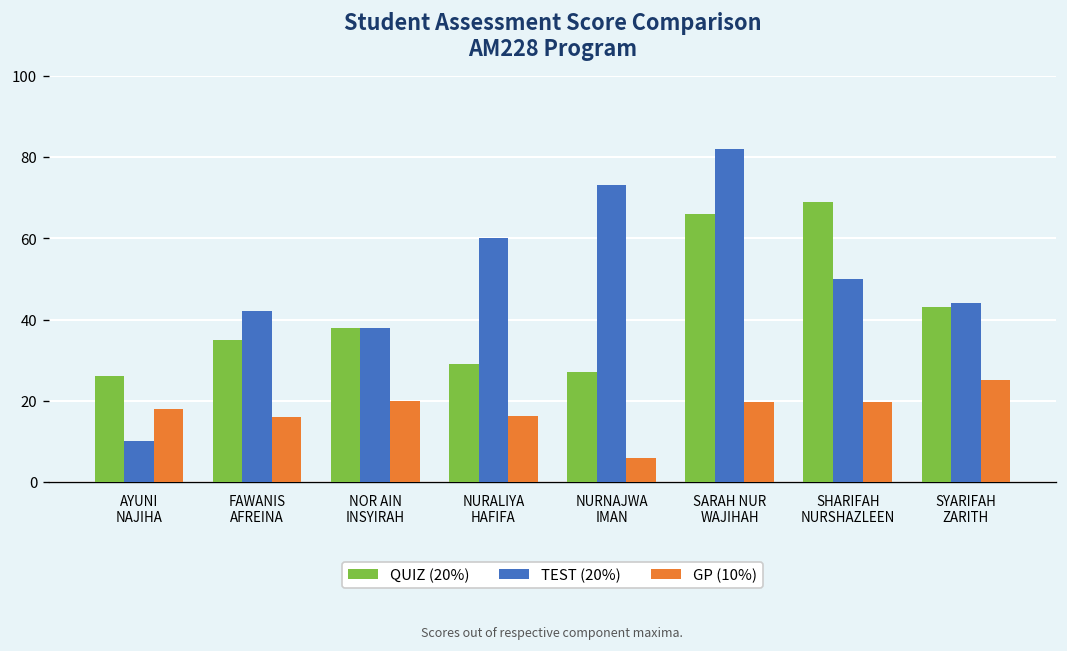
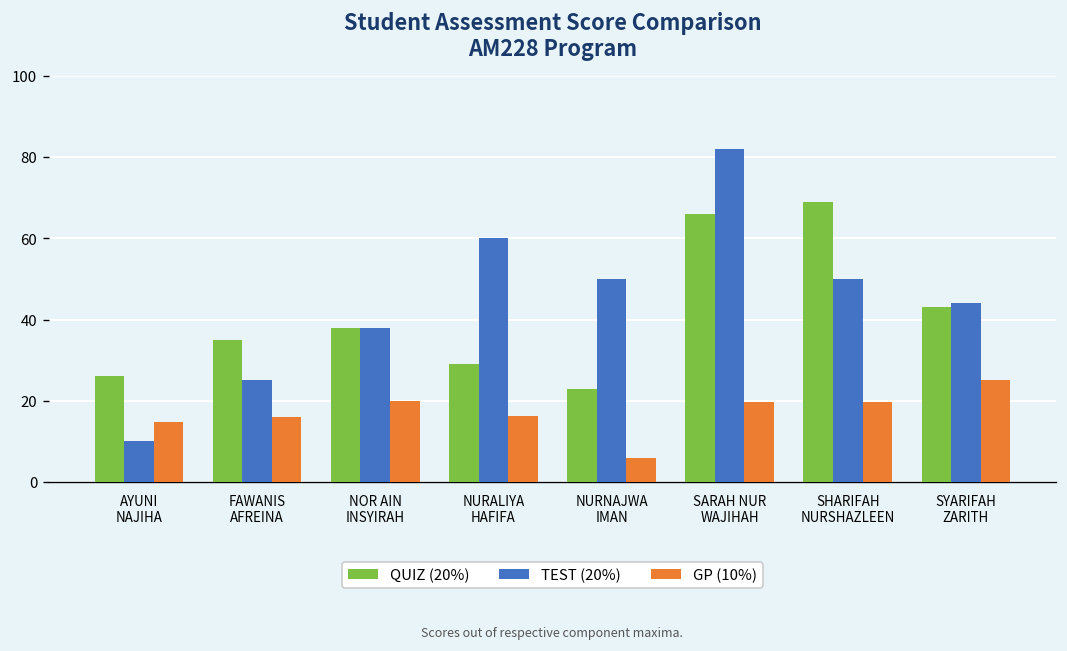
  {
    "QUIZ (20%)": {
      "AYUNI NAJIHA": 26,
      "FAWANIS AFREINA": 35,
      "NOR AIN INSYIRAH": 38,
      "NURALIYA HAFIFA": 29,
-     "NURNAJWA IMAN": 27,
+     "NURNAJWA IMAN": 23,
      "SARAH NUR WAJIHAH": 66,
      "SHARIFAH NURSHAZLEEN": 69,
      "SYARIFAH ZARITH": 43
    },
    "TEST (20%)": {
      "AYUNI NAJIHA": 10,
-     "FAWANIS AFREINA": 42,
+     "FAWANIS AFREINA": 25,
      "NOR AIN INSYIRAH": 38,
      "NURALIYA HAFIFA": 60,
-     "NURNAJWA IMAN": 73,
+     "NURNAJWA IMAN": 50,
      "SARAH NUR WAJIHAH": 82,
      "SHARIFAH NURSHAZLEEN": 50,
      "SYARIFAH ZARITH": 44
    },
    "GP (10%)": {
-     "AYUNI NAJIHA": 18,
+     "AYUNI NAJIHA": 15,
      "FAWANIS AFREINA": 16,
      "NOR AIN INSYIRAH": 20,
      "NURALIYA HAFIFA": 16,
      "NURNAJWA IMAN": 6,
      "SARAH NUR WAJIHAH": 20,
      "SHARIFAH NURSHAZLEEN": 20,
      "SYARIFAH ZARITH": 25
    }
  }
